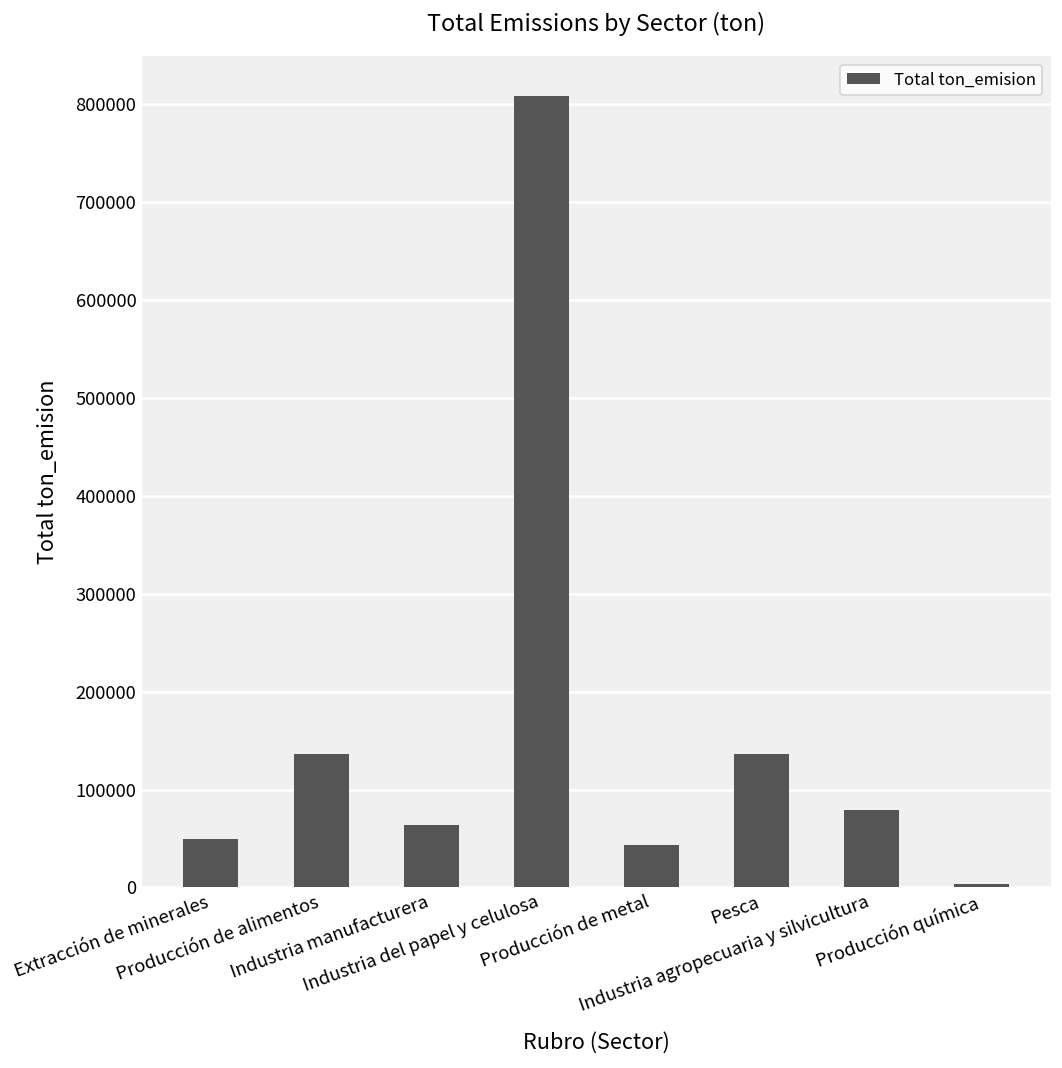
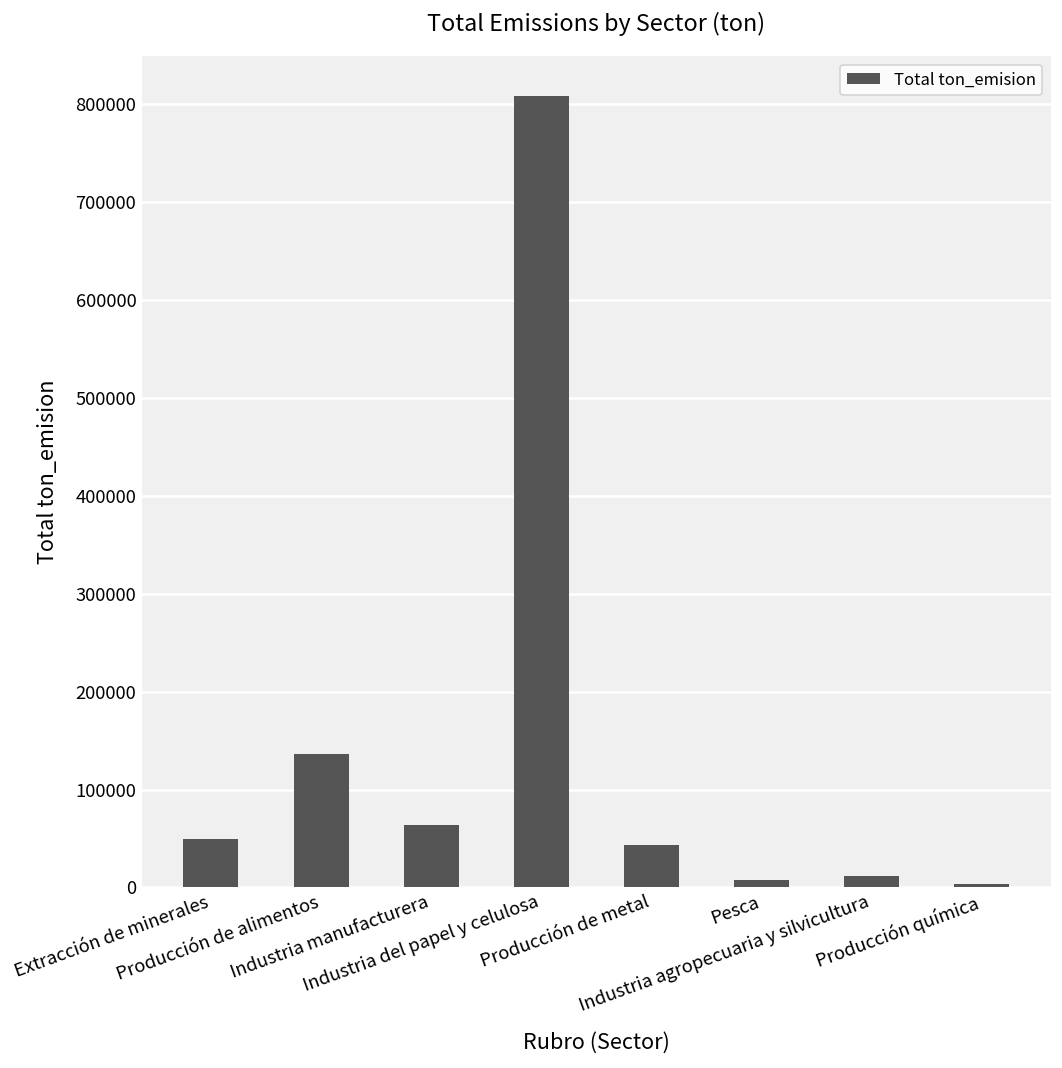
  {
    "Extracción de minerales": 50000,
    "Producción de alimentos": 140000,
    "Industria manufacturera": 60000,
    "Industria del papel y celulosa": 810000,
    "Producción de metal": 40000,
-   "Pesca": 140000,
-   "Industria agropecuaria y silvicultura": 80000,
+   "Pesca": 10000,
+   "Industria agropecuaria y silvicultura": 10000,
    "Producción química": 0
  }
